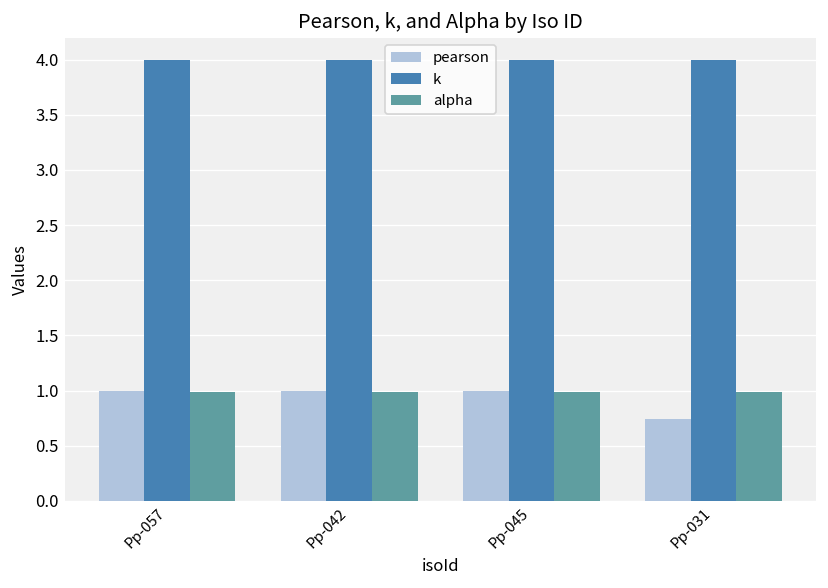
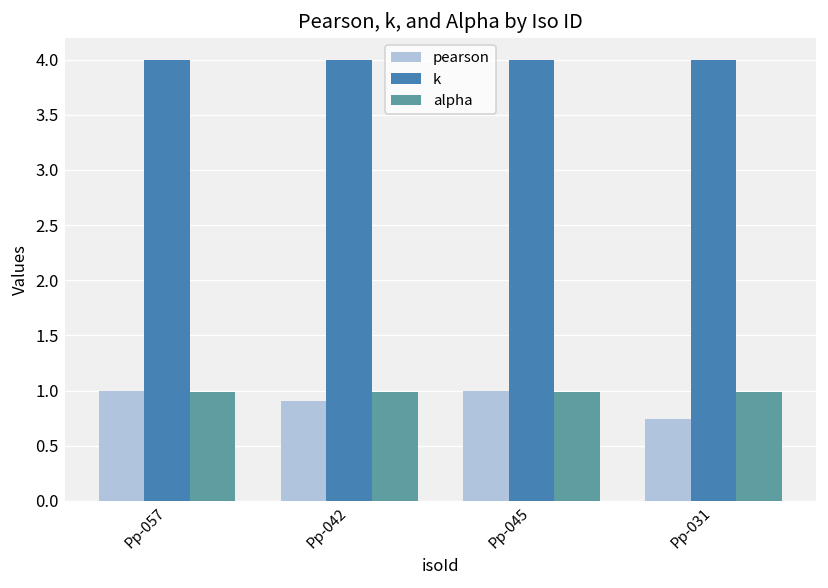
  {
    "pearson": {
      "Pp-057": 1.0,
-     "Pp-042": 1.0,
+     "Pp-042": 0.9,
      "Pp-045": 1.0,
      "Pp-031": 0.7
    }
  }
